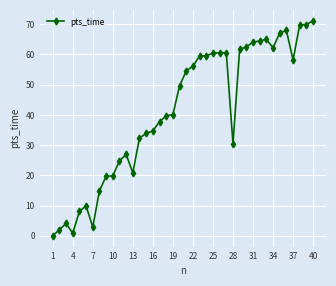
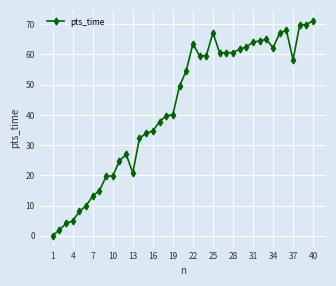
  {
    "1": 0,
-   "4": 1,
-   "7": 3,
+   "4": 5,
+   "7": 13,
    "10": 20,
    "13": 21,
    "16": 35,
    "19": 40,
-   "22": 56,
-   "25": 60,
-   "28": 30,
+   "22": 64,
+   "25": 67,
+   "28": 61,
    "31": 64,
    "34": 62,
    "37": 58,
    "40": 71
  }
